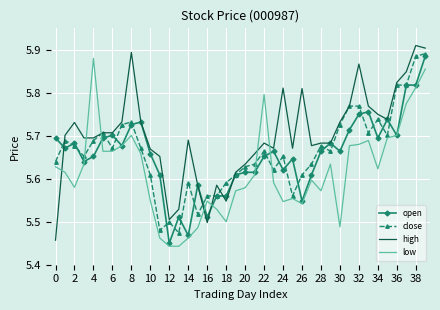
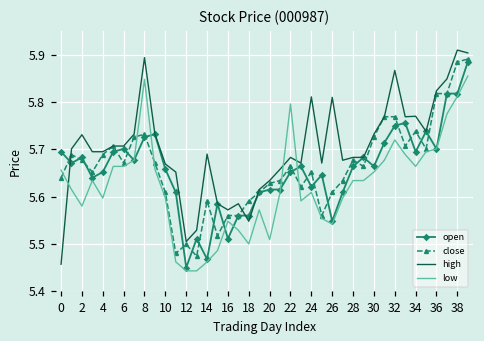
  {
    "high": {
      "0": 5.46,
      "2": 5.73,
      "4": 5.70,
      "6": 5.71,
      "8": 5.89,
      "10": 5.67,
      "12": 5.51,
      "14": 5.69,
-     "16": 5.50,
+     "16": 5.57,
      "18": 5.55,
      "20": 5.63,
      "22": 5.68,
      "24": 5.81,
      "26": 5.81,
      "28": 5.68,
      "30": 5.73,
      "32": 5.87,
-     "34": 5.75,
+     "34": 5.77,
      "36": 5.82,
      "38": 5.91
    },
    "low": {
-     "0": 5.63,
+     "0": 5.66,
      "2": 5.58,
-     "4": 5.88,
+     "4": 5.60,
      "6": 5.66,
-     "8": 5.70,
-     "10": 5.55,
+     "8": 5.85,
+     "10": 5.60,
      "12": 5.44,
      "14": 5.46,
      "16": 5.55,
      "18": 5.50,
-     "20": 5.58,
+     "20": 5.51,
      "22": 5.80,
-     "24": 5.55,
+     "24": 5.61,
      "26": 5.54,
-     "28": 5.57,
-     "30": 5.49,
-     "32": 5.68,
-     "34": 5.62
+     "28": 5.63,
+     "30": 5.65,
+     "32": 5.72,
+     "34": 5.66
    }
  }
